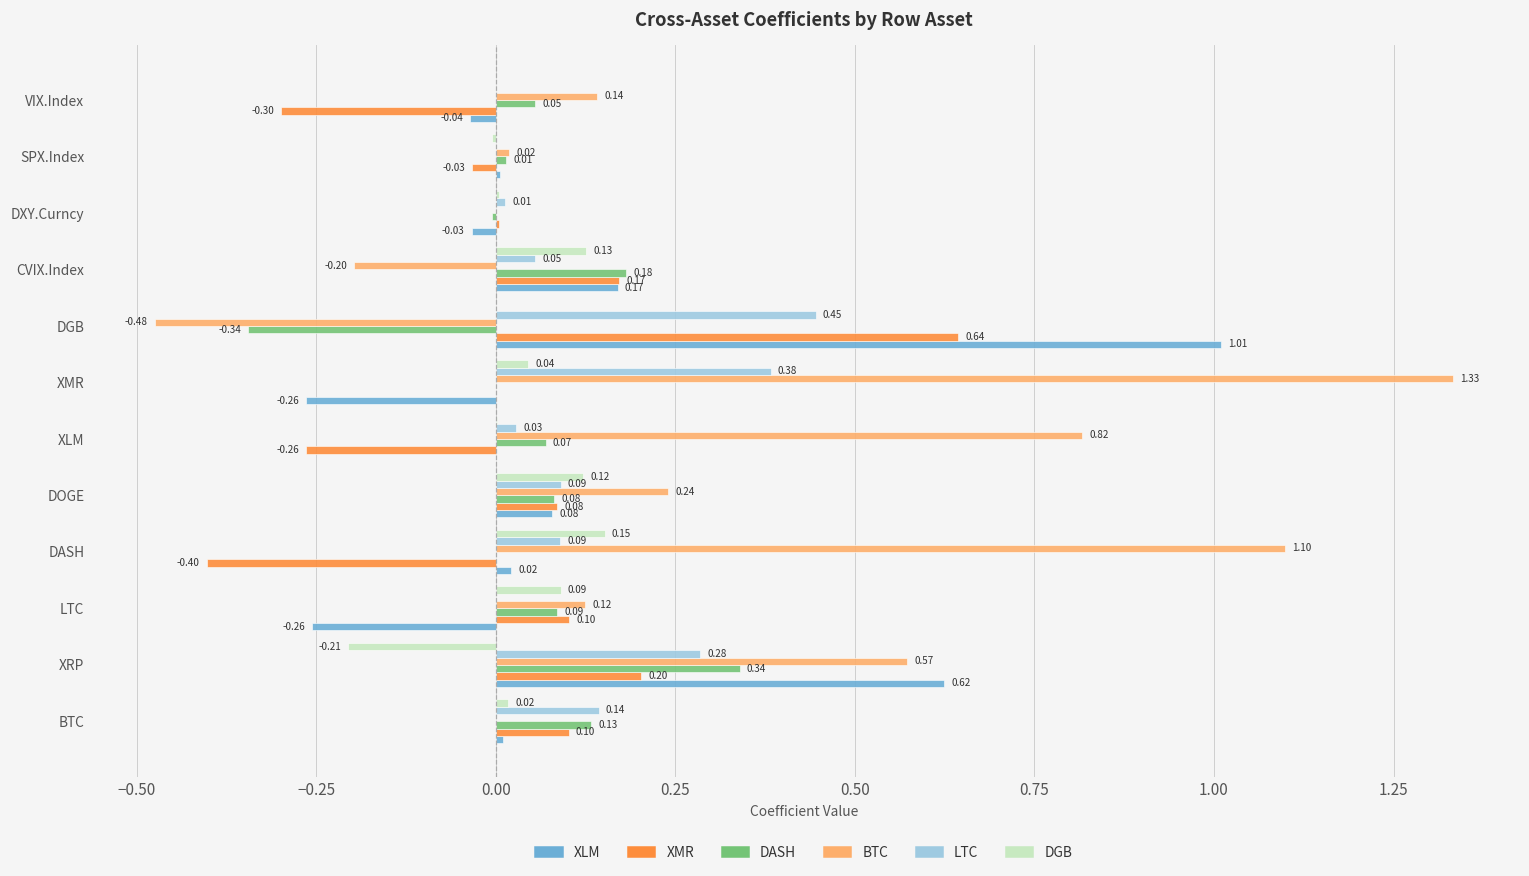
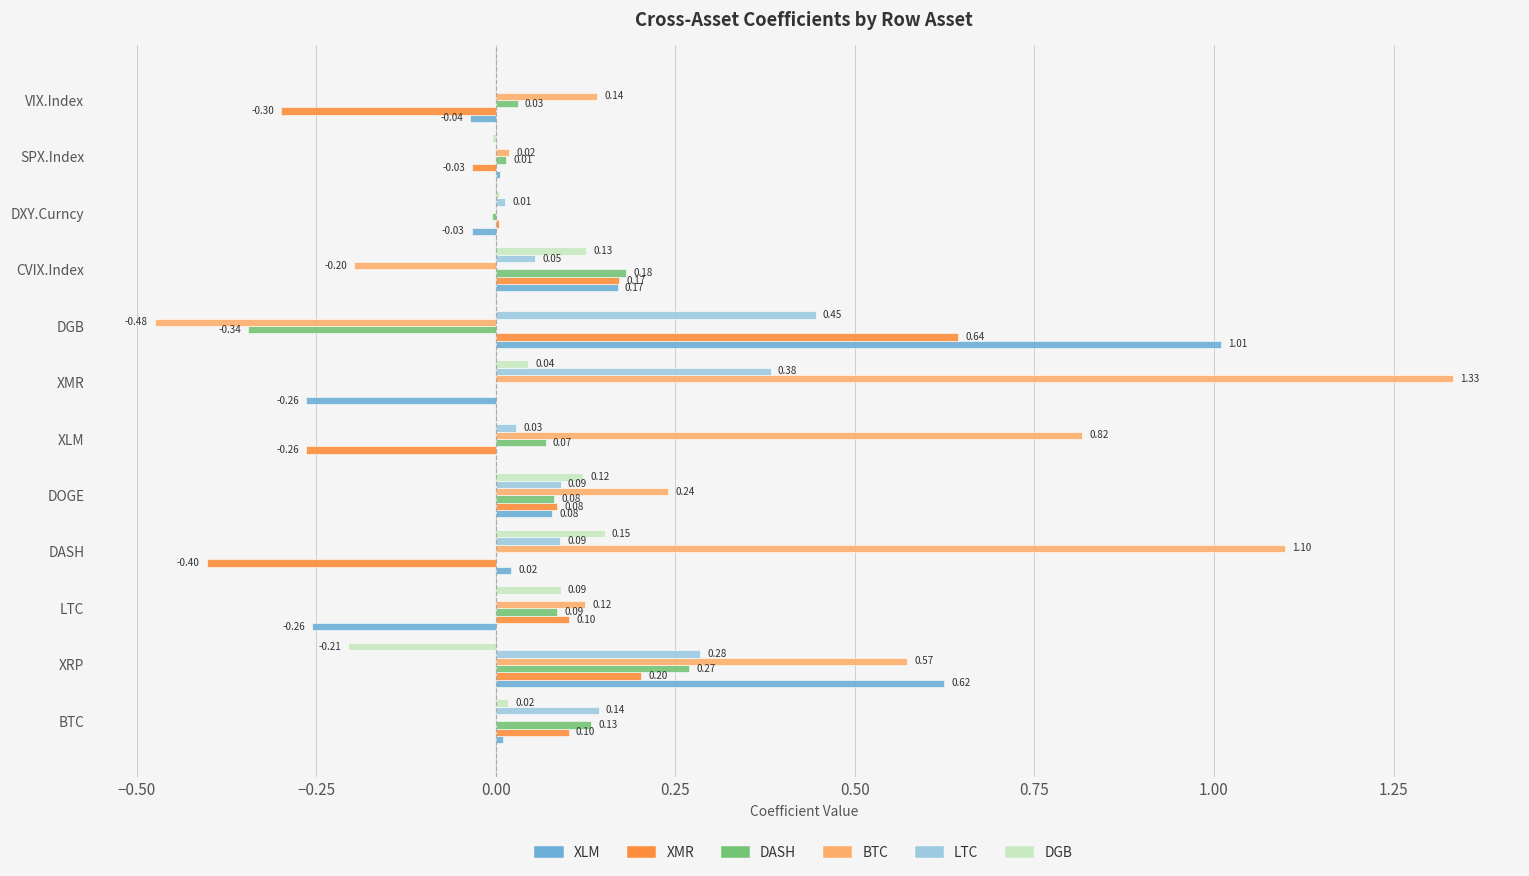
  {
    "DASH": {
-     "VIX.Index": 0.05,
+     "VIX.Index": 0.03,
      "DGB": -0.34,
      "XLM": 0.07,
      "LTC": 0.09,
-     "XRP": 0.34,
+     "XRP": 0.27,
      "BTC": 0.13
    },
    "DGB": {
      "CVIX.Index": 0.13,
      "XMR": 0.04,
      "DOGE": 0.12,
      "DASH": 0.15,
      "LTC": 0.09,
      "XRP": -0.21,
      "BTC": 0.02
    }
  }
